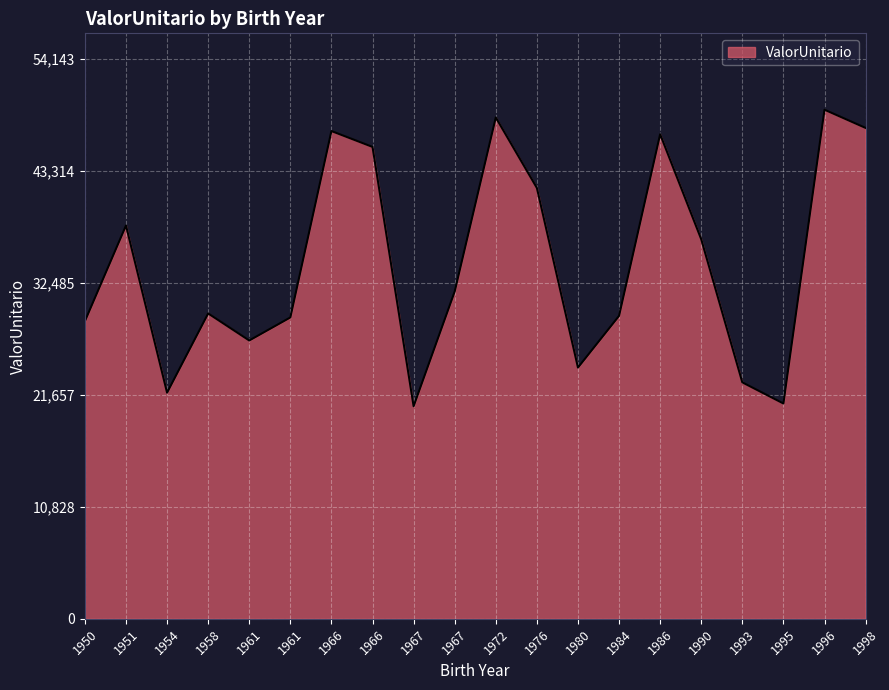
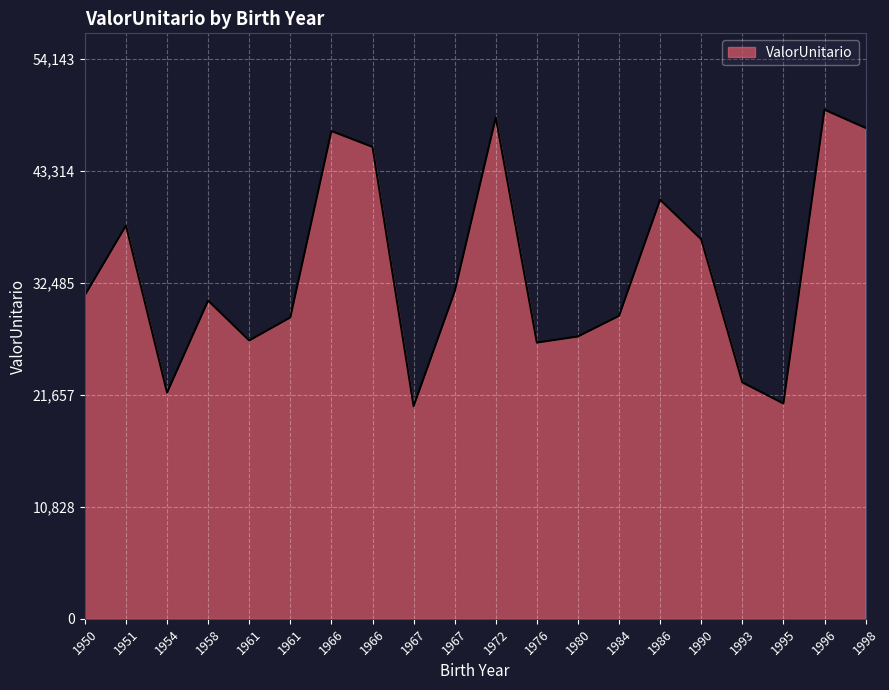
  {
-   "1950": "28,800",
+   "1950": "31,300",
    "1951": "38,000",
    "1954": "21,900",
-   "1958": "29,500",
+   "1958": "30,800",
    "1972": "48,500",
-   "1976": "41,700",
-   "1980": "24,300",
+   "1976": "26,700",
+   "1980": "27,300",
    "1984": "29,300",
-   "1986": "46,800",
+   "1986": "40,500",
    "1990": "36,700",
    "1993": "22,900",
    "1995": "20,800",
    "1996": "49,200",
    "1998": "47,500"
  }
